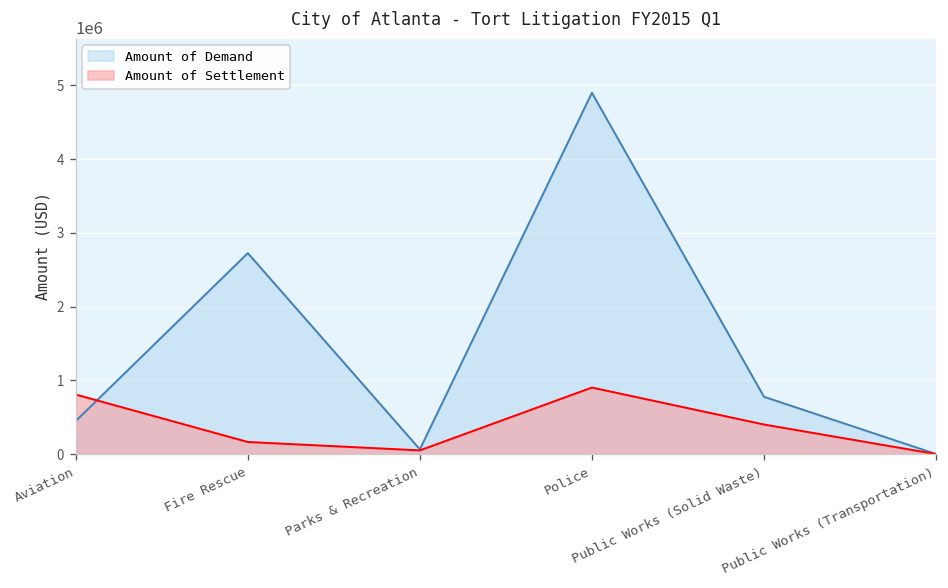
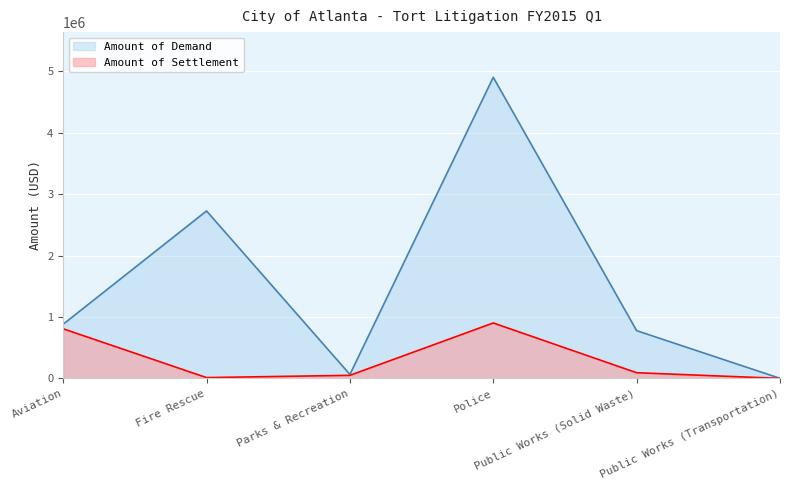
  {
    "Amount of Demand": {
-     "Aviation": 500000,
+     "Aviation": 900000,
      "Fire Rescue": 2700000,
      "Police": 4900000,
      "Public Works (Solid Waste)": 800000
    },
    "Amount of Settlement": {
      "Aviation": 800000,
-     "Fire Rescue": 200000,
+     "Fire Rescue": 0,
      "Police": 900000,
-     "Public Works (Solid Waste)": 400000
+     "Public Works (Solid Waste)": 100000
    }
  }
